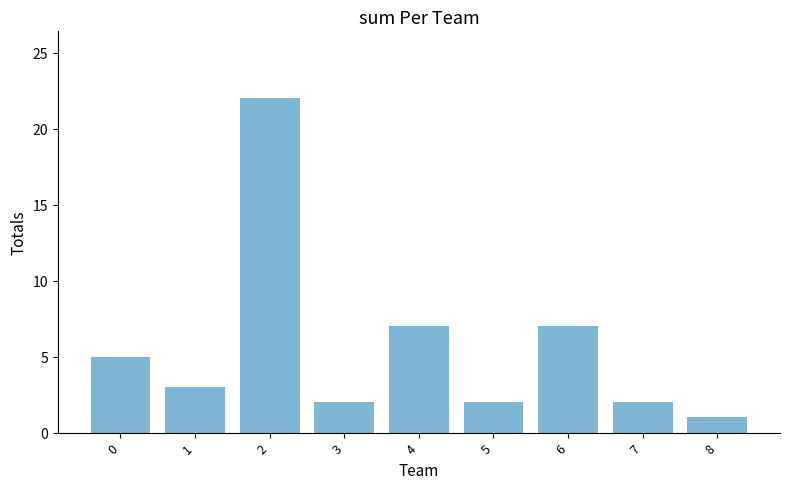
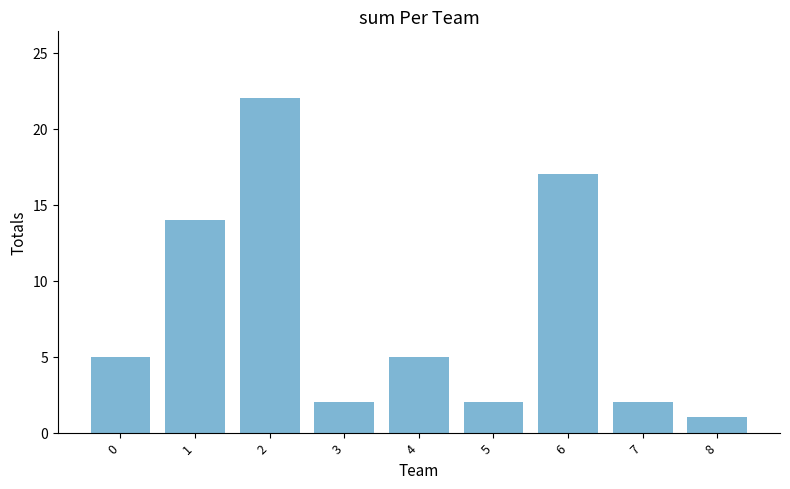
  {
    "0": 5,
-   "1": 3,
+   "1": 14,
    "2": 22,
    "3": 2,
-   "4": 7,
+   "4": 5,
    "5": 2,
-   "6": 7,
+   "6": 17,
    "7": 2,
    "8": 1
  }
